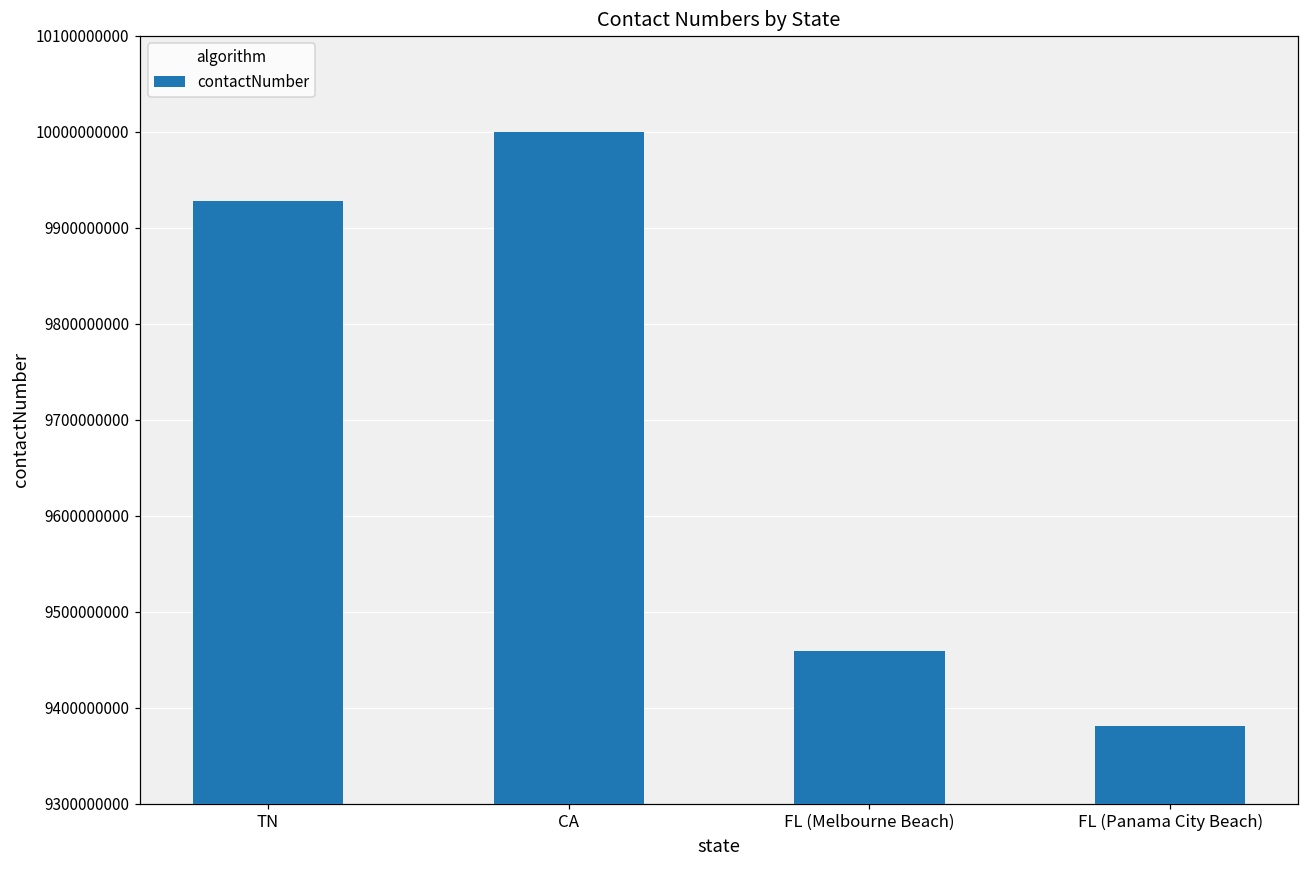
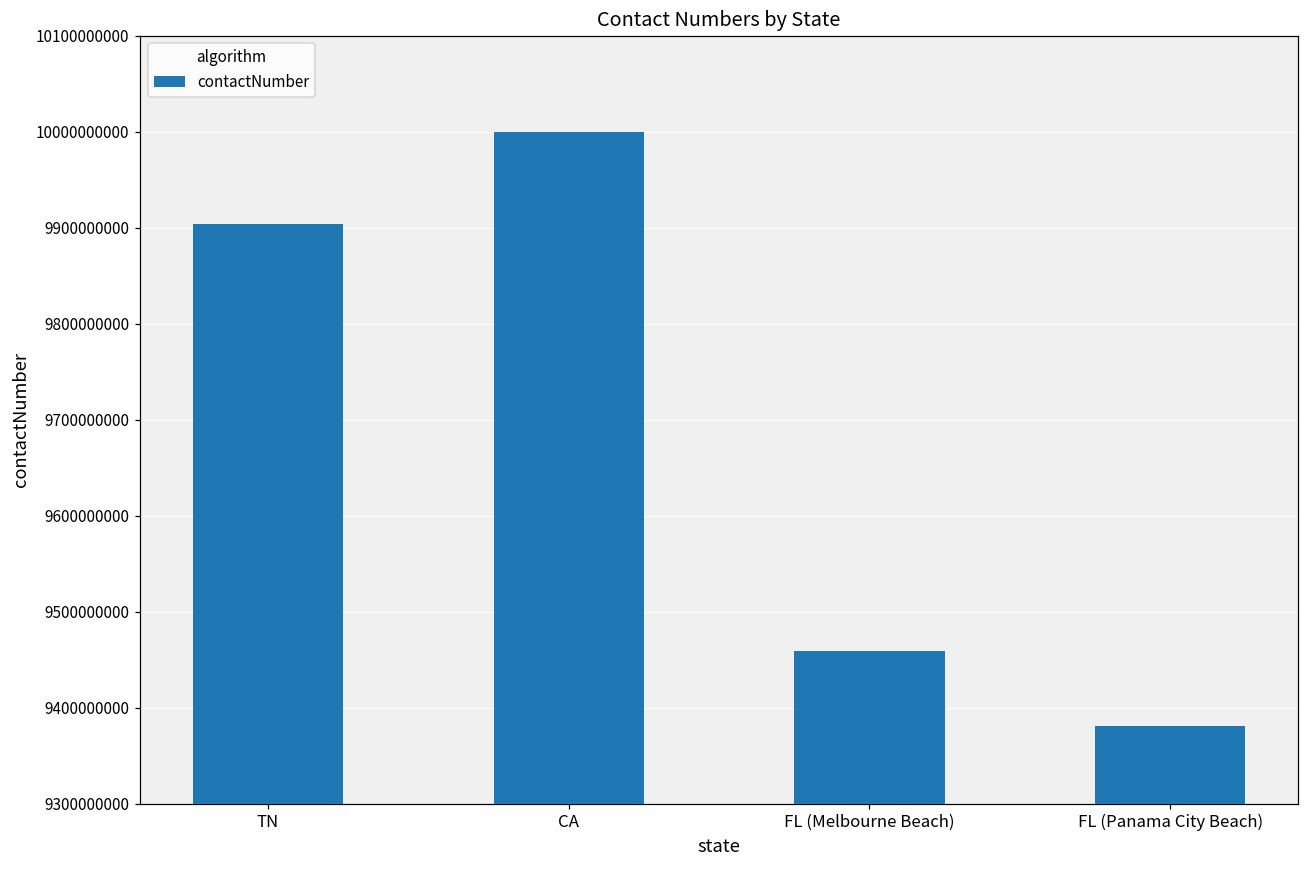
  {
-   "TN": 9930000000,
+   "TN": 9900000000,
    "CA": 10000000000,
    "FL (Melbourne Beach)": 9460000000,
    "FL (Panama City Beach)": 9380000000
  }
